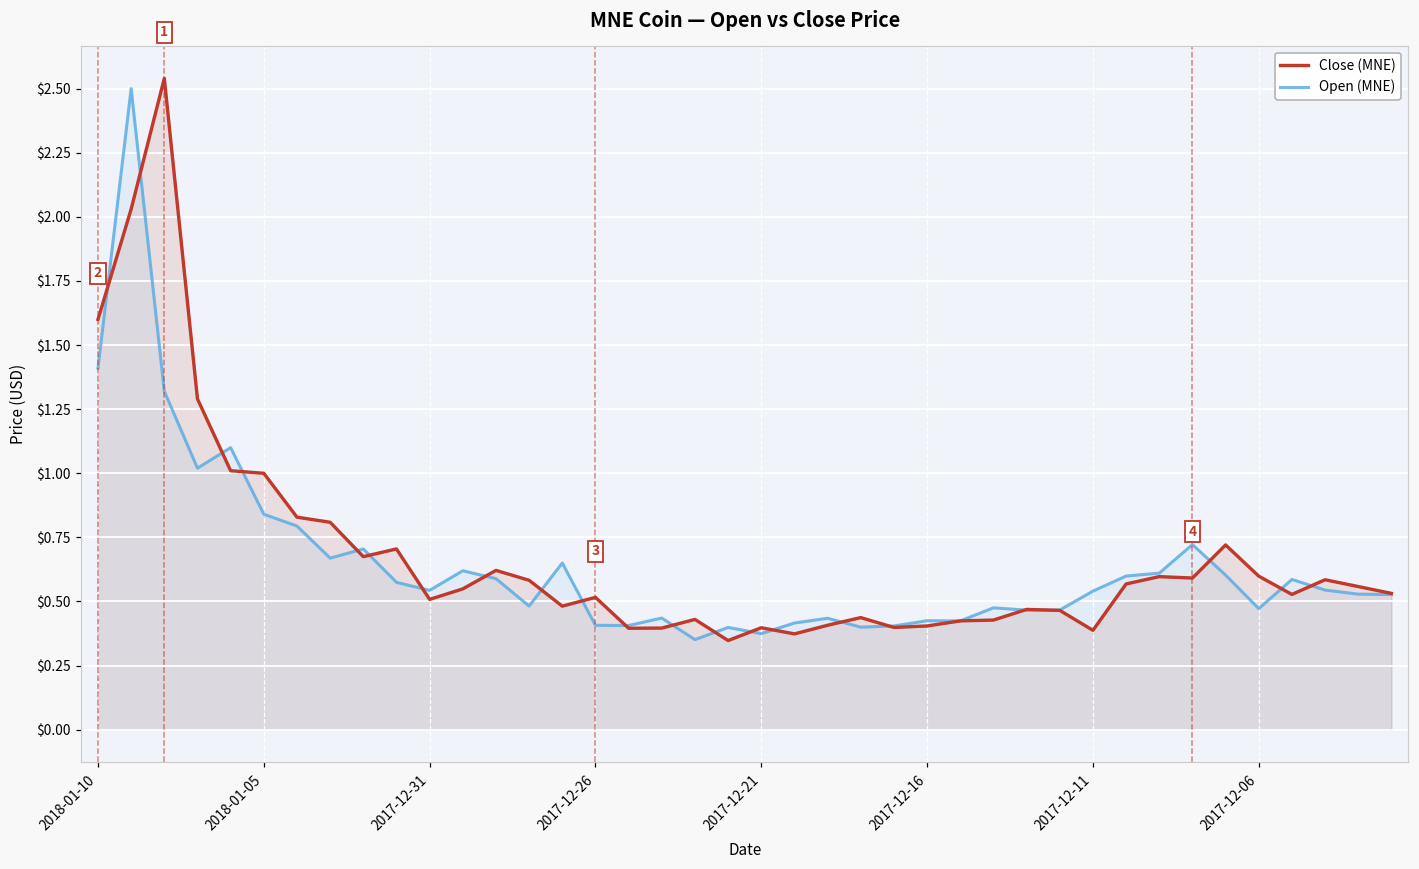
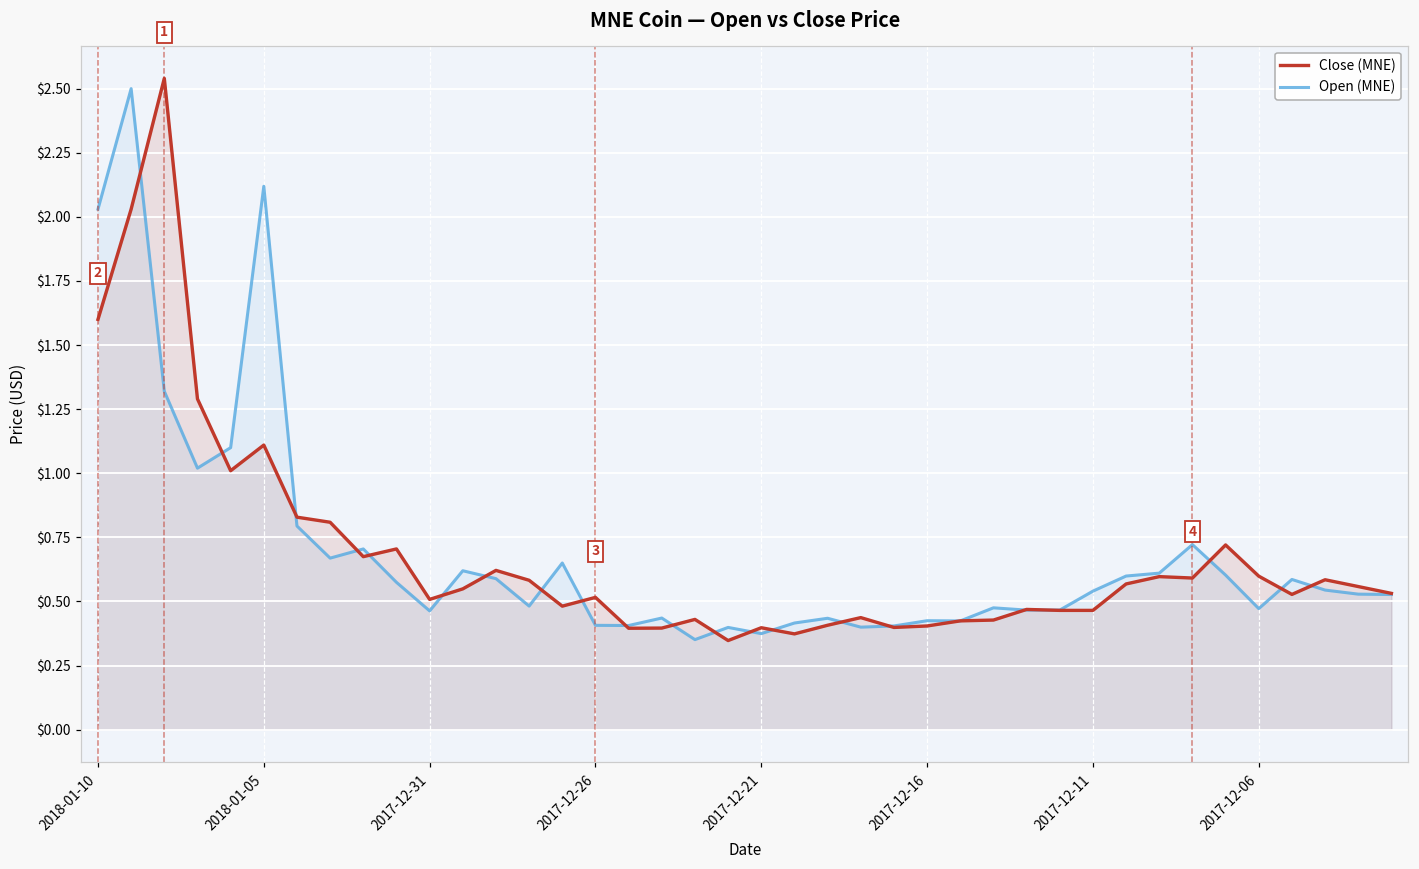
  {
    "Close (MNE)": {
      "2018-01-10": "$1.60",
-     "2018-01-05": "$1.00",
+     "2018-01-05": "$1.11",
      "2017-12-31": "$0.51",
      "2017-12-26": "$0.52",
      "2017-12-21": "$0.40",
      "2017-12-16": "$0.40",
-     "2017-12-11": "$0.39",
+     "2017-12-11": "$0.47",
      "2017-12-06": "$0.60"
    },
    "Open (MNE)": {
-     "2018-01-10": "$1.41",
-     "2018-01-05": "$0.84",
-     "2017-12-31": "$0.54",
+     "2018-01-10": "$2.03",
+     "2018-01-05": "$2.12",
+     "2017-12-31": "$0.46",
      "2017-12-26": "$0.41",
      "2017-12-21": "$0.37",
      "2017-12-16": "$0.43",
      "2017-12-11": "$0.54",
      "2017-12-06": "$0.47"
    }
  }
